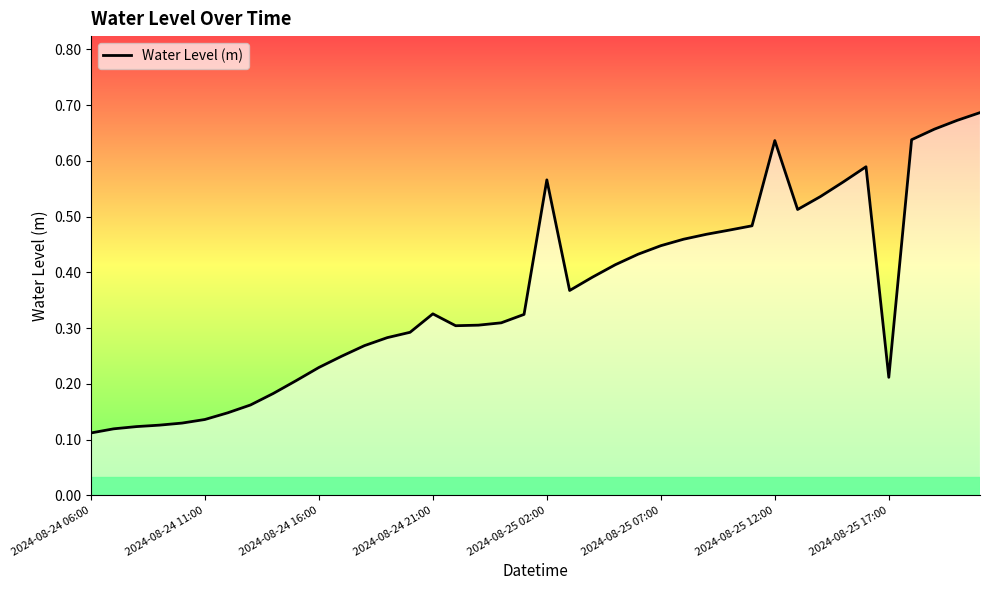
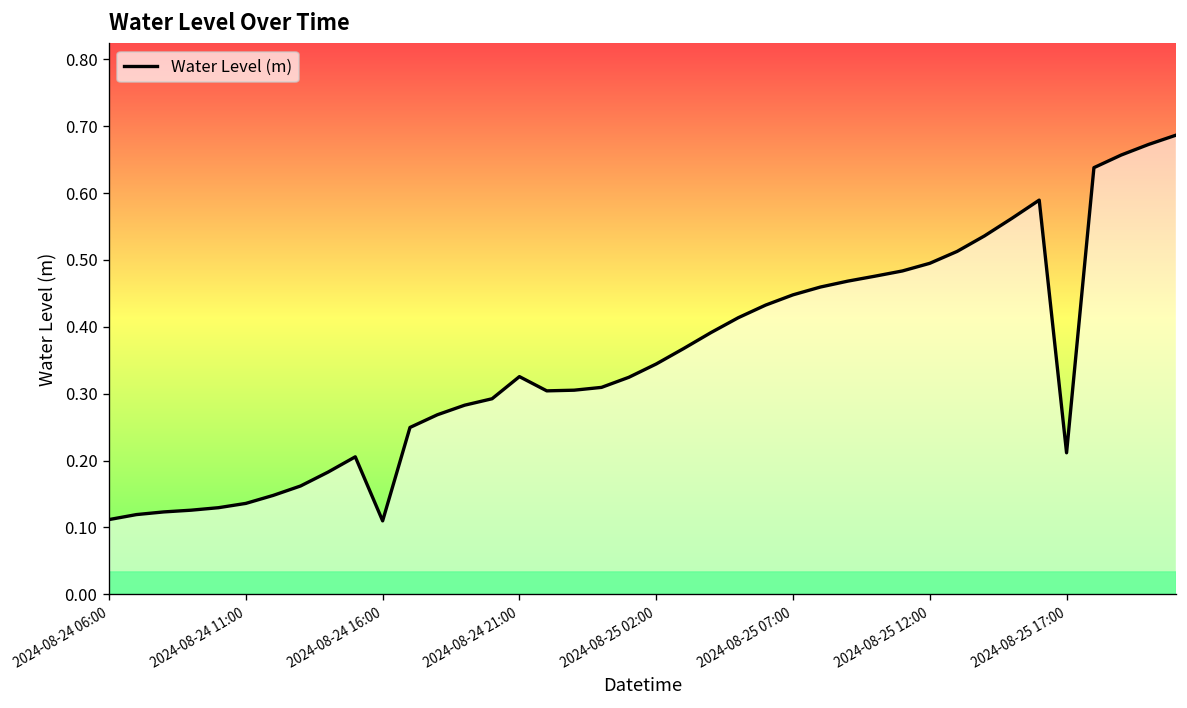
  {
    "Water Level (m)": {
      "2024-08-24 11:00": 0.14,
-     "2024-08-24 16:00": 0.23,
+     "2024-08-24 16:00": 0.11,
      "2024-08-24 21:00": 0.33,
-     "2024-08-25 02:00": 0.57,
+     "2024-08-25 02:00": 0.34,
      "2024-08-25 07:00": 0.45,
-     "2024-08-25 12:00": 0.64,
+     "2024-08-25 12:00": 0.50,
      "2024-08-25 17:00": 0.21
    }
  }
